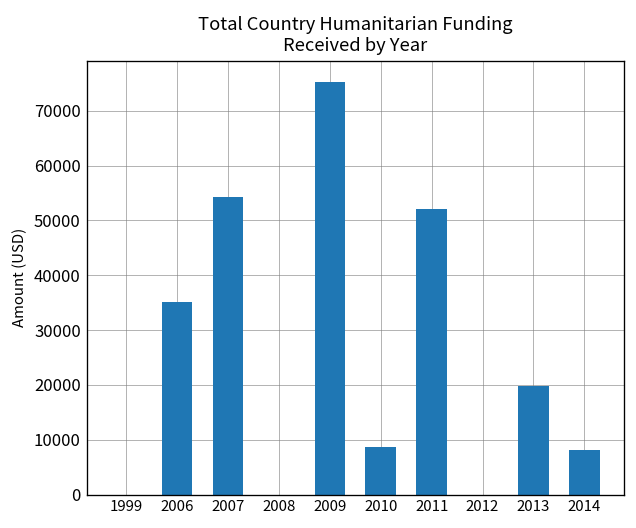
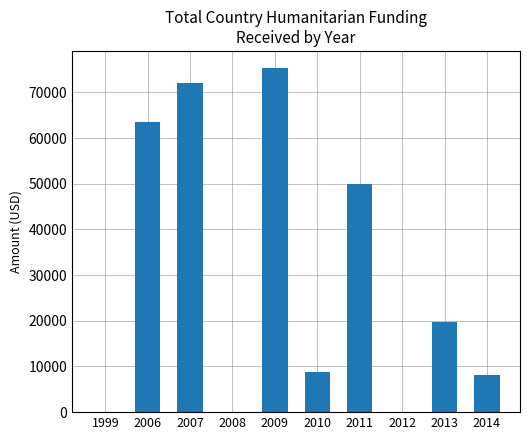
  {
    "1999": 0,
-   "2006": 35000,
-   "2007": 54000,
+   "2006": 64000,
+   "2007": 72000,
    "2008": 0,
    "2009": 75000,
    "2010": 9000,
-   "2011": 52000,
+   "2011": 50000,
    "2012": 0,
    "2013": 20000,
    "2014": 8000
  }
